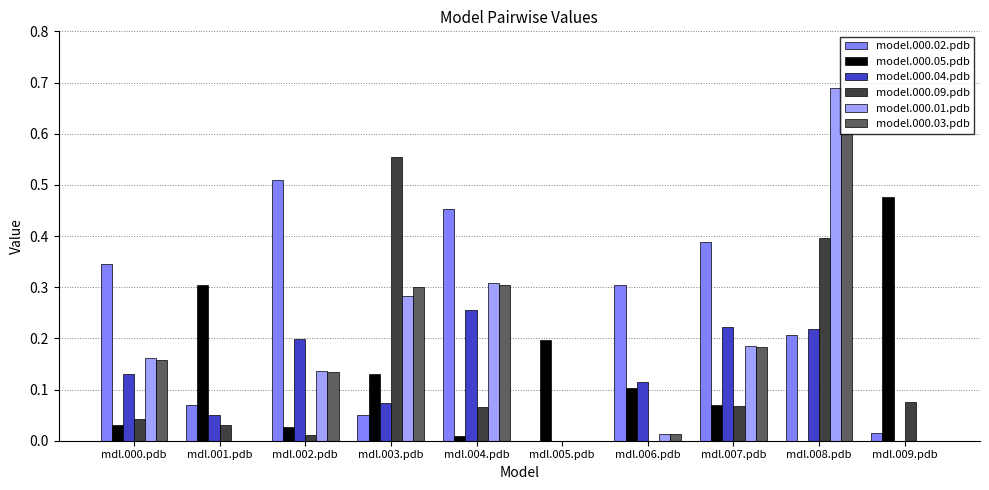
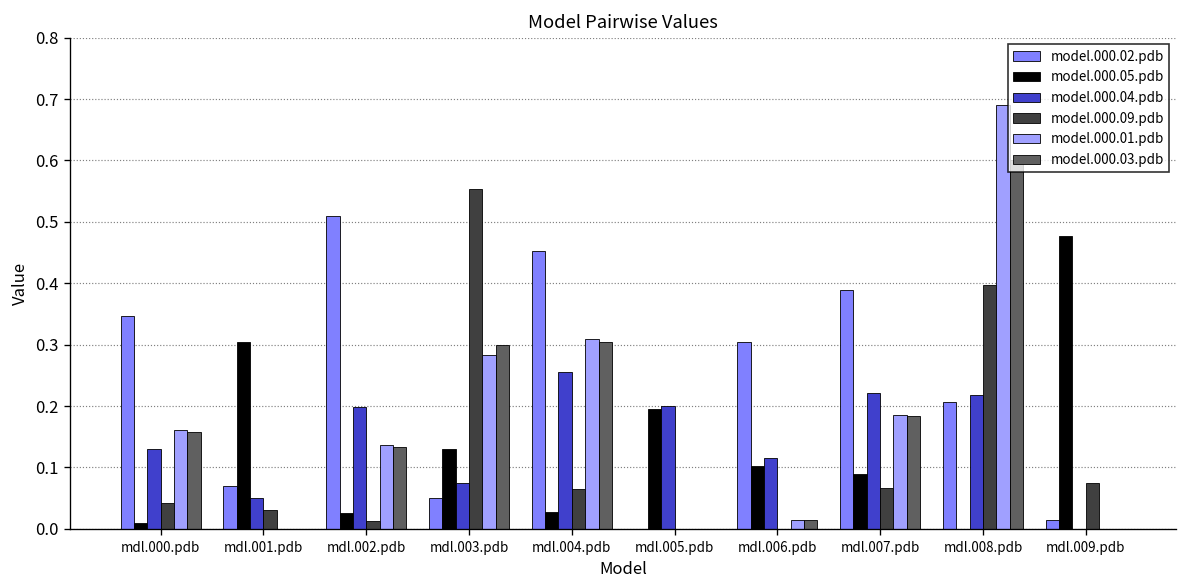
  {
    "model.000.05.pdb": {
-     "mdl.000.pdb": 0.03,
+     "mdl.000.pdb": 0.01,
      "mdl.001.pdb": 0.30,
      "mdl.002.pdb": 0.03,
      "mdl.003.pdb": 0.13,
-     "mdl.004.pdb": 0.01,
+     "mdl.004.pdb": 0.03,
      "mdl.005.pdb": 0.20,
      "mdl.006.pdb": 0.10,
-     "mdl.007.pdb": 0.07,
+     "mdl.007.pdb": 0.09,
      "mdl.008.pdb": 0.00,
      "mdl.009.pdb": 0.48
    },
    "model.000.04.pdb": {
      "mdl.000.pdb": 0.13,
      "mdl.001.pdb": 0.05,
      "mdl.002.pdb": 0.2,
      "mdl.003.pdb": 0.07,
      "mdl.004.pdb": 0.26,
-     "mdl.005.pdb": 0.0,
+     "mdl.005.pdb": 0.2,
      "mdl.006.pdb": 0.12,
      "mdl.007.pdb": 0.22,
      "mdl.008.pdb": 0.22,
      "mdl.009.pdb": 0.0
    }
  }
